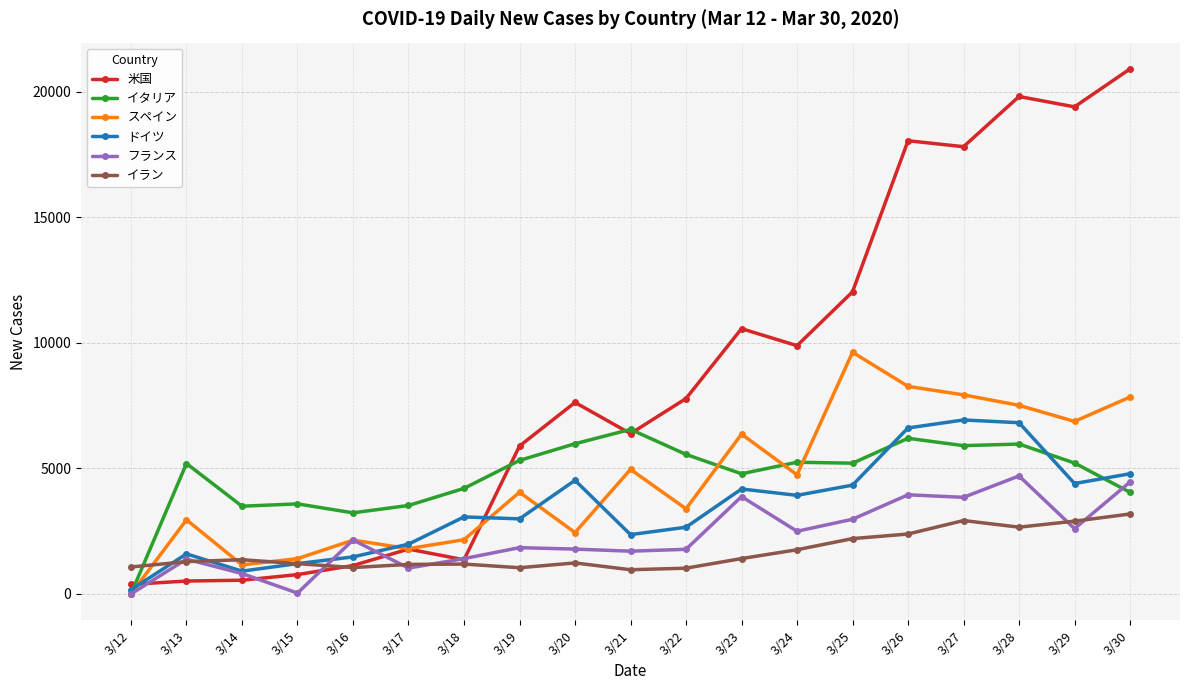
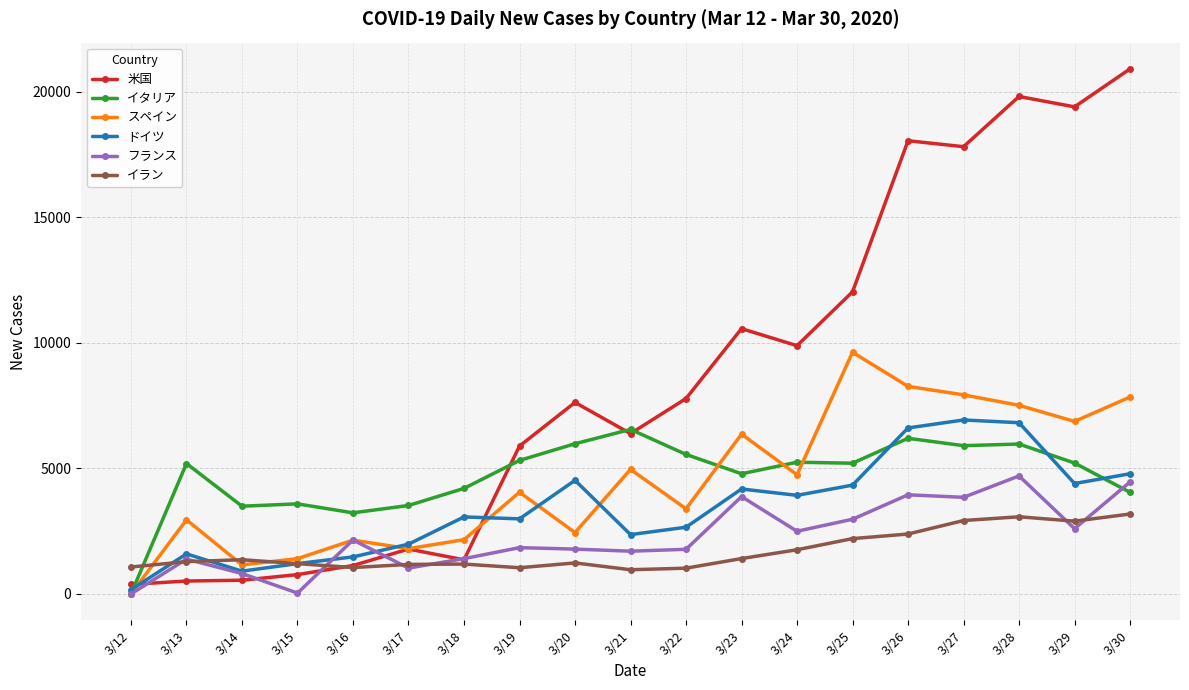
  {
    "米国": {
      "3/12": 400,
      "3/13": 500,
      "3/14": 500,
      "3/15": 800,
      "3/19": 5900,
      "3/20": 7600,
      "3/21": 6400,
      "3/22": 7800,
      "3/23": 10600,
      "3/24": 9900,
      "3/25": 12000,
      "3/26": 18100,
      "3/27": 17800,
      "3/28": 19800,
      "3/29": 19400,
      "3/30": 20900
    },
    "イタリア": {
      "3/13": 5200,
      "3/14": 3500,
      "3/15": 3600,
      "3/16": 3200,
      "3/17": 3500,
      "3/18": 4200,
      "3/19": 5300,
      "3/20": 6000,
      "3/21": 6600,
      "3/22": 5600,
      "3/23": 4800,
      "3/24": 5200,
      "3/25": 5200,
      "3/26": 6200,
      "3/27": 5900,
      "3/28": 6000,
      "3/29": 5200,
      "3/30": 4100
    },
    "スペイン": {
      "3/13": 3000,
      "3/14": 1200,
      "3/15": 1400,
      "3/18": 2200,
      "3/19": 4100,
      "3/20": 2400,
      "3/21": 5000,
      "3/22": 3400,
      "3/23": 6400,
      "3/24": 4700,
      "3/25": 9600,
      "3/26": 8300,
      "3/27": 7900,
      "3/28": 7500,
      "3/29": 6900,
      "3/30": 7800
    },
    "ドイツ": {
      "3/12": 200,
      "3/13": 1600,
      "3/16": 1500,
      "3/17": 2000,
      "3/18": 3100,
      "3/19": 3000,
      "3/20": 4500,
      "3/21": 2400,
      "3/22": 2700,
      "3/23": 4200,
      "3/24": 3900,
      "3/25": 4300,
      "3/26": 6600,
      "3/27": 6900,
      "3/28": 6800,
      "3/29": 4400,
      "3/30": 4800
    },
    "フランス": {
      "3/15": 0,
      "3/17": 1000,
      "3/19": 1800,
      "3/20": 1800,
      "3/21": 1700,
      "3/22": 1800,
      "3/23": 3900,
      "3/24": 2500,
      "3/25": 3000,
      "3/26": 4000,
      "3/27": 3900,
      "3/28": 4700,
      "3/29": 2600,
      "3/30": 4500
    },
    "イラン": {
      "3/12": 1100,
      "3/14": 1400,
      "3/17": 1200,
      "3/18": 1200,
      "3/19": 1000,
      "3/20": 1200,
      "3/21": 1000,
      "3/22": 1000,
      "3/23": 1400,
      "3/24": 1800,
      "3/25": 2200,
      "3/26": 2400,
      "3/27": 2900,
-     "3/28": 2700,
+     "3/28": 3100,
      "3/29": 2900,
      "3/30": 3200
    }
  }
